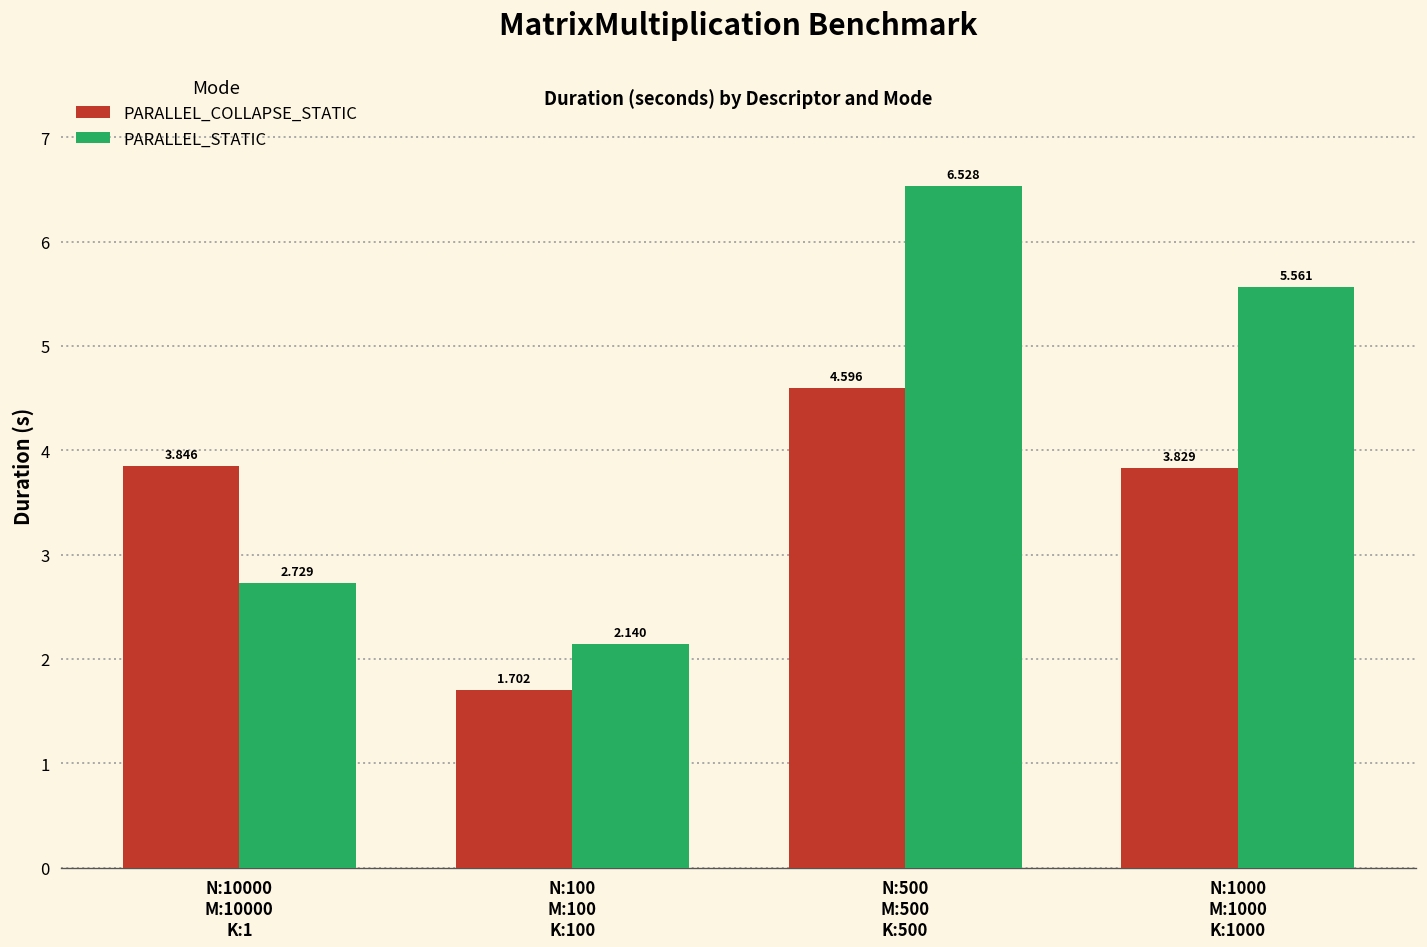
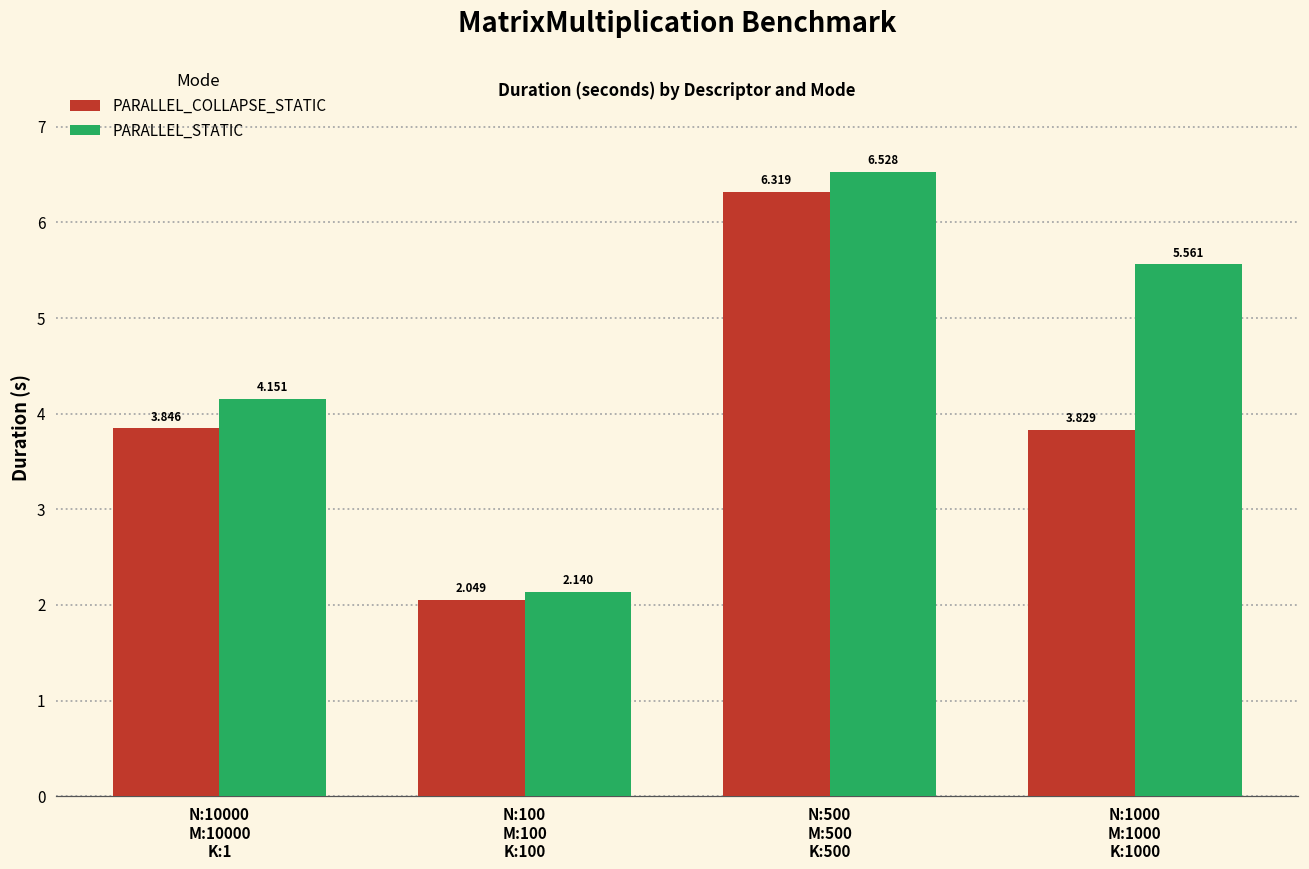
  {
    "PARALLEL_COLLAPSE_STATIC": {
      "N:10000 M:10000 K:1": 3.846,
-     "N:100 M:100 K:100": 1.702,
-     "N:500 M:500 K:500": 4.596,
+     "N:100 M:100 K:100": 2.049,
+     "N:500 M:500 K:500": 6.319,
      "N:1000 M:1000 K:1000": 3.829
    },
    "PARALLEL_STATIC": {
-     "N:10000 M:10000 K:1": 2.729,
+     "N:10000 M:10000 K:1": 4.151,
      "N:100 M:100 K:100": 2.140,
      "N:500 M:500 K:500": 6.528,
      "N:1000 M:1000 K:1000": 5.561
    }
  }
